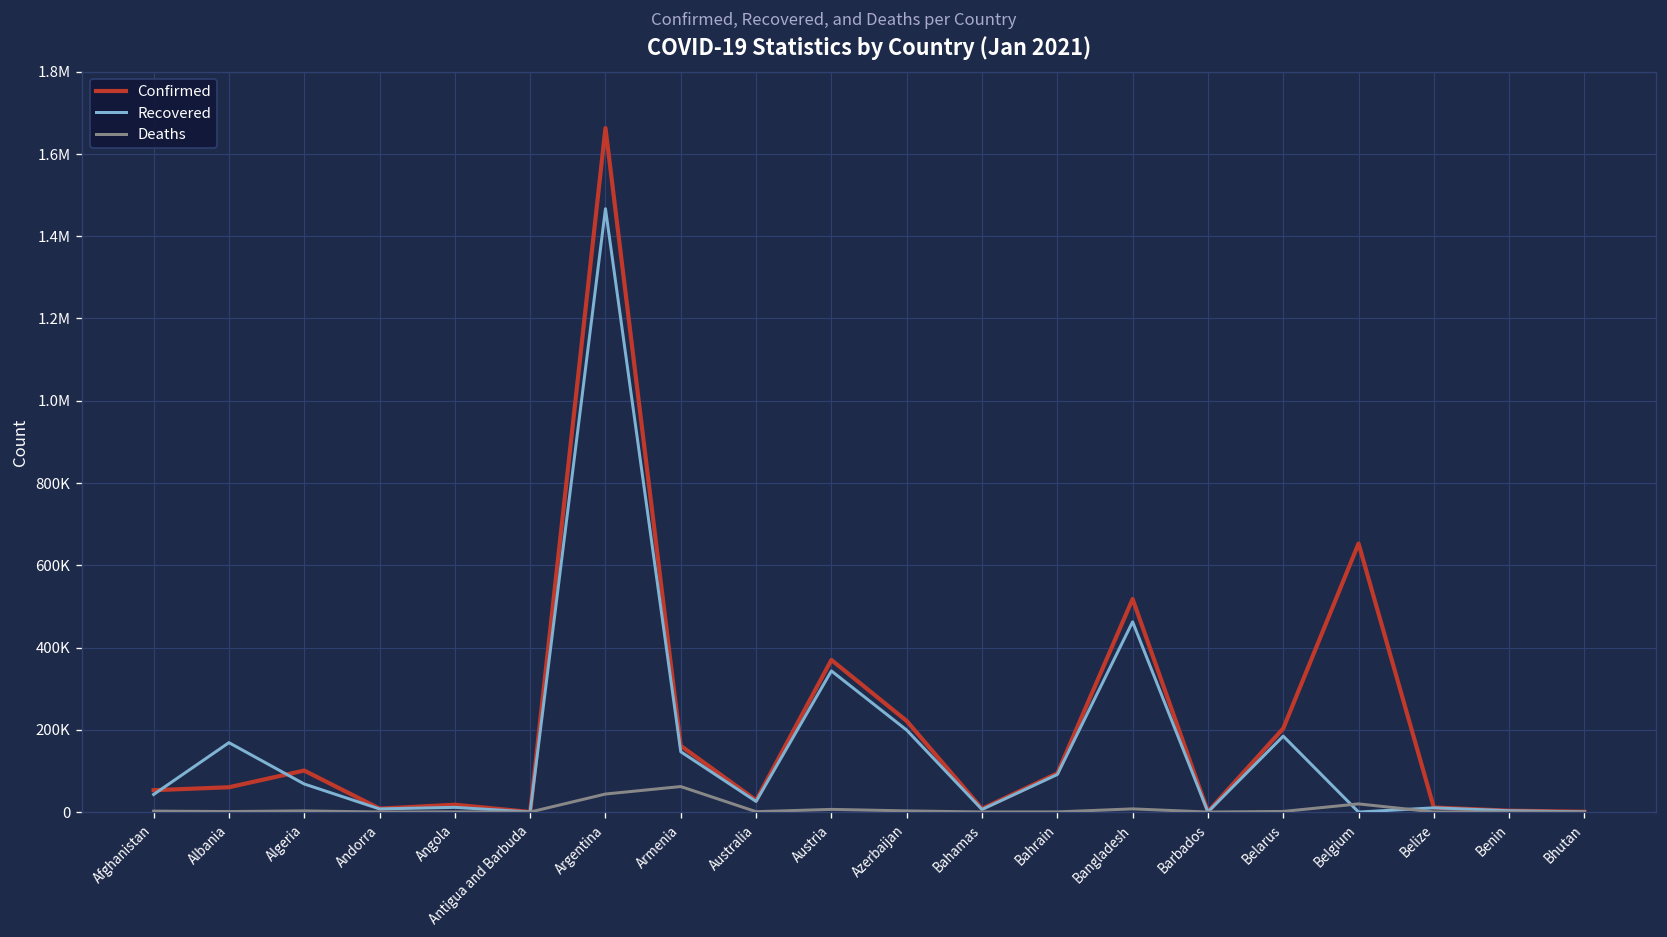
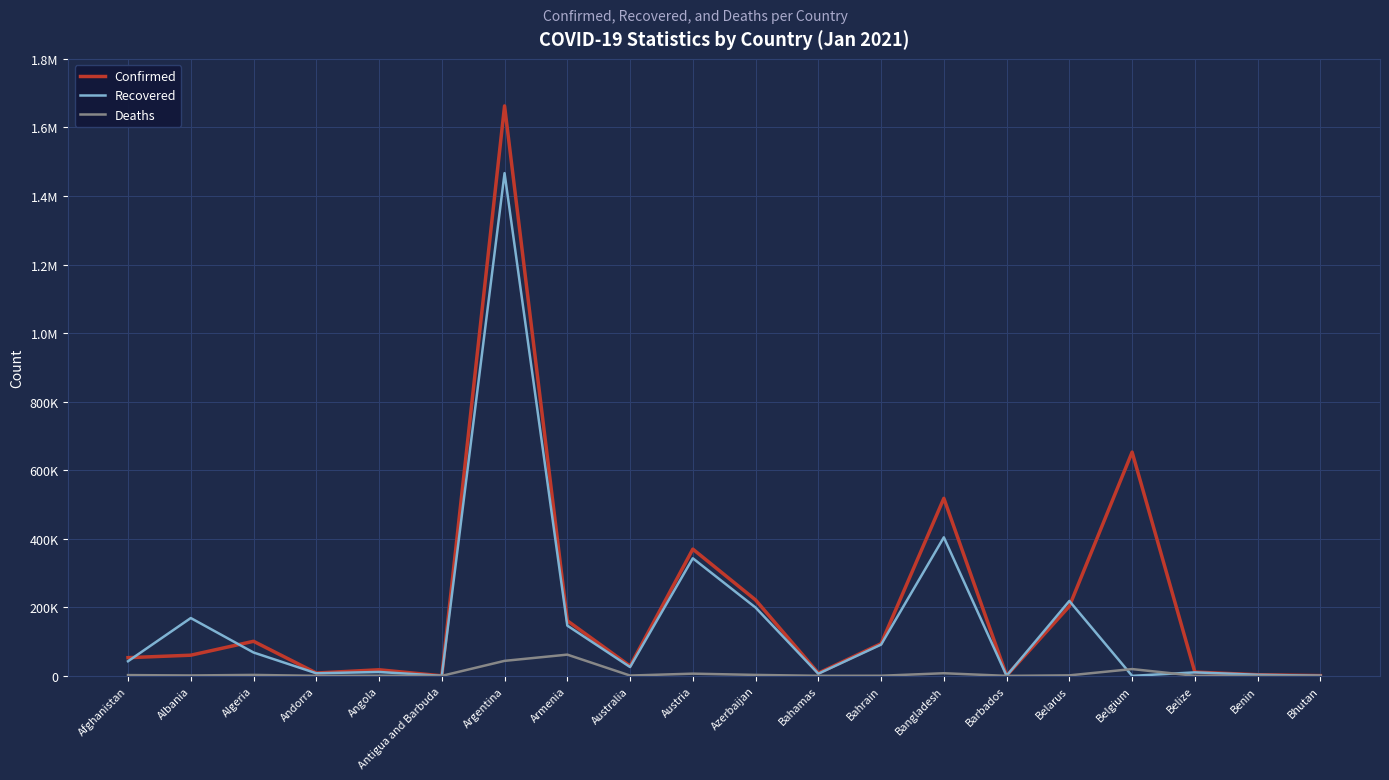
  {
    "Confirmed": {
      "Afghanistan": 50000,
      "Albania": 60000,
      "Algeria": 100000,
      "Argentina": 1660000,
      "Armenia": 160000,
      "Austria": 370000,
      "Azerbaijan": 220000,
      "Bangladesh": 520000,
      "Belarus": 200000,
      "Belgium": 650000
    },
    "Recovered": {
      "Afghanistan": 40000,
      "Albania": 170000,
      "Algeria": 70000,
      "Argentina": 1470000,
      "Armenia": 150000,
      "Austria": 340000,
      "Azerbaijan": 200000,
-     "Bangladesh": 460000,
-     "Belarus": 180000,
+     "Bangladesh": 400000,
+     "Belarus": 220000,
      "Belgium": 0
    },
    "Deaths": {
      "Afghanistan": 0,
      "Albania": 0,
      "Algeria": 0,
      "Angola": 0,
      "Argentina": 40000,
      "Armenia": 60000,
      "Australia": 0,
      "Austria": 10000,
      "Azerbaijan": 0,
      "Bahrain": 0,
      "Bangladesh": 10000,
      "Belarus": 0,
      "Belgium": 20000,
      "Belize": 0
    }
  }
